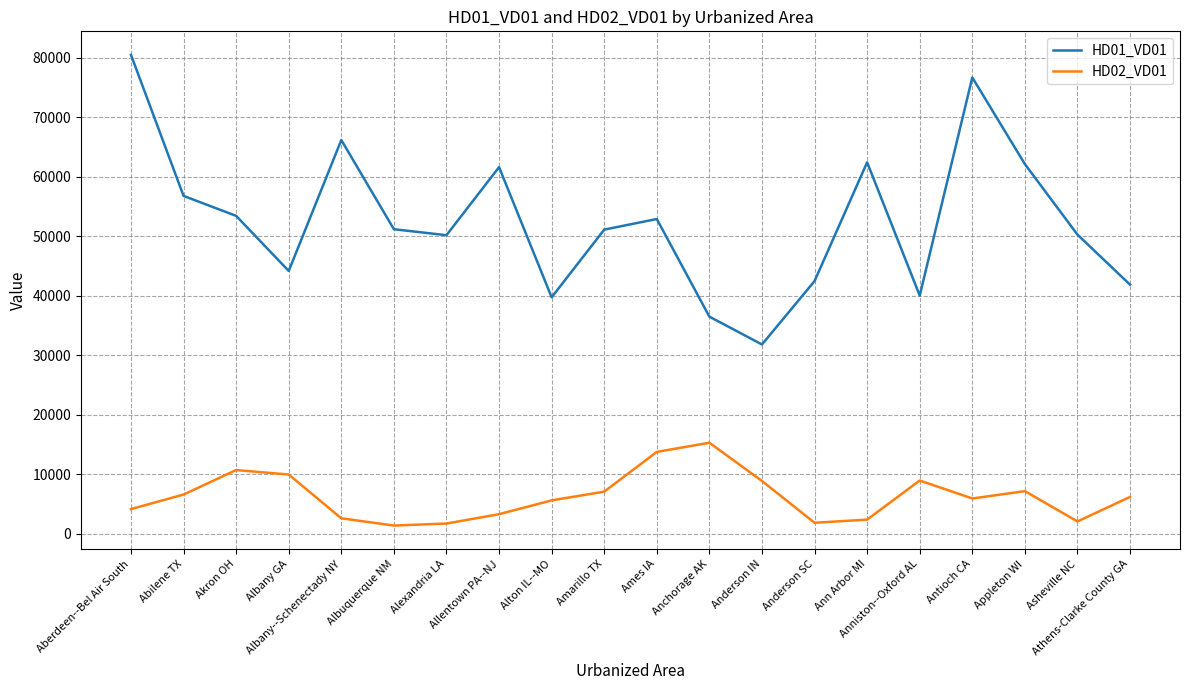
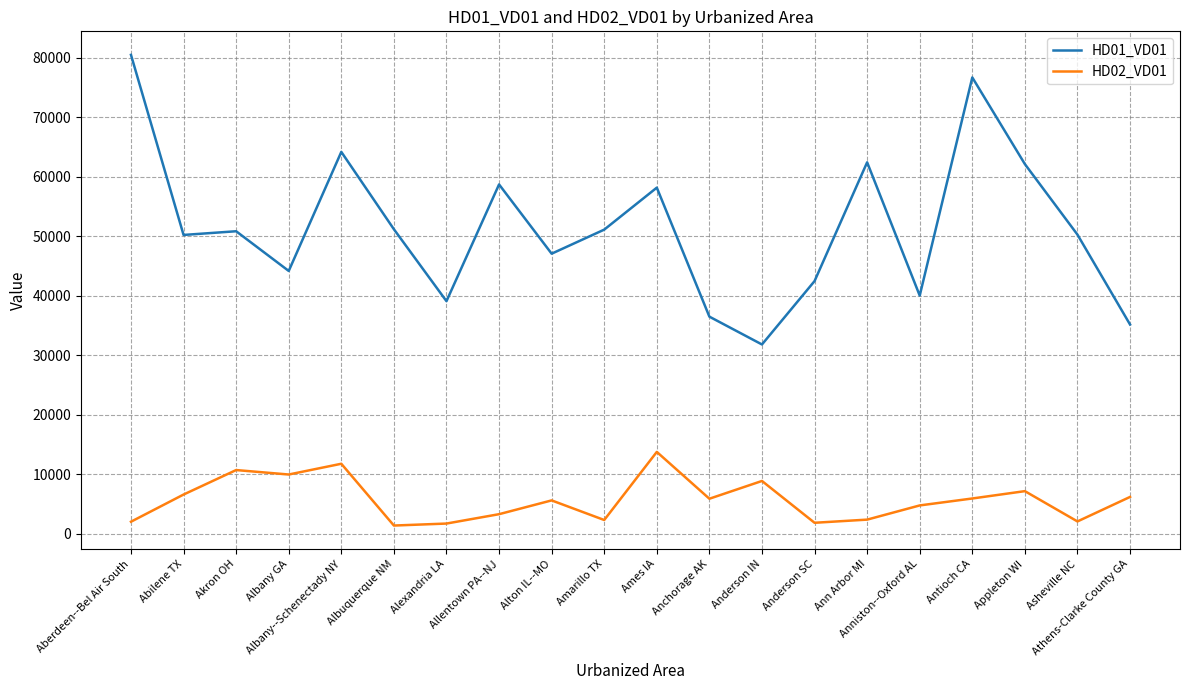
  {
    "HD01_VD01": {
      "Aberdeen--Bel Air South": 81000,
-     "Abilene TX": 57000,
-     "Akron OH": 53000,
+     "Abilene TX": 50000,
+     "Akron OH": 51000,
      "Albany GA": 44000,
-     "Albany--Schenectady NY": 66000,
+     "Albany--Schenectady NY": 64000,
      "Albuquerque NM": 51000,
-     "Alexandria LA": 50000,
-     "Allentown PA--NJ": 62000,
-     "Alton IL--MO": 40000,
+     "Alexandria LA": 39000,
+     "Allentown PA--NJ": 59000,
+     "Alton IL--MO": 47000,
      "Amarillo TX": 51000,
-     "Ames IA": 53000,
+     "Ames IA": 58000,
      "Anchorage AK": 36000,
      "Anderson IN": 32000,
      "Anderson SC": 42000,
      "Ann Arbor MI": 62000,
      "Anniston--Oxford AL": 40000,
      "Antioch CA": 77000,
      "Appleton WI": 62000,
      "Asheville NC": 50000,
-     "Athens-Clarke County GA": 42000
+     "Athens-Clarke County GA": 35000
    },
    "HD02_VD01": {
-     "Aberdeen--Bel Air South": 4000,
+     "Aberdeen--Bel Air South": 2000,
      "Abilene TX": 7000,
      "Akron OH": 11000,
      "Albany GA": 10000,
-     "Albany--Schenectady NY": 3000,
+     "Albany--Schenectady NY": 12000,
      "Albuquerque NM": 1000,
      "Alexandria LA": 2000,
      "Allentown PA--NJ": 3000,
      "Alton IL--MO": 6000,
-     "Amarillo TX": 7000,
+     "Amarillo TX": 2000,
      "Ames IA": 14000,
-     "Anchorage AK": 15000,
+     "Anchorage AK": 6000,
      "Anderson IN": 9000,
      "Anderson SC": 2000,
      "Ann Arbor MI": 2000,
-     "Anniston--Oxford AL": 9000,
+     "Anniston--Oxford AL": 5000,
      "Antioch CA": 6000,
      "Appleton WI": 7000,
      "Asheville NC": 2000,
      "Athens-Clarke County GA": 6000
    }
  }
